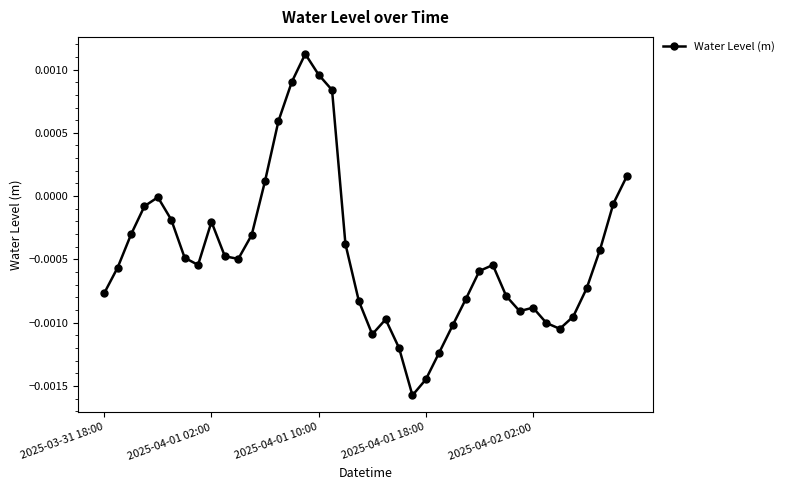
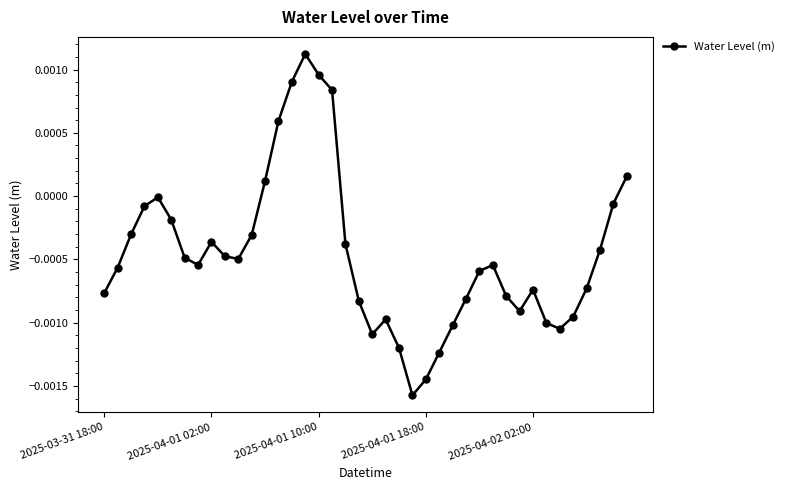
  {
    "2025-03-31 18:00": -0.00077,
-   "2025-04-01 02:00": -0.00020,
+   "2025-04-01 02:00": -0.00036,
    "2025-04-01 10:00": 0.00096,
    "2025-04-01 18:00": -0.00145,
-   "2025-04-02 02:00": -0.00088
+   "2025-04-02 02:00": -0.00074
  }
